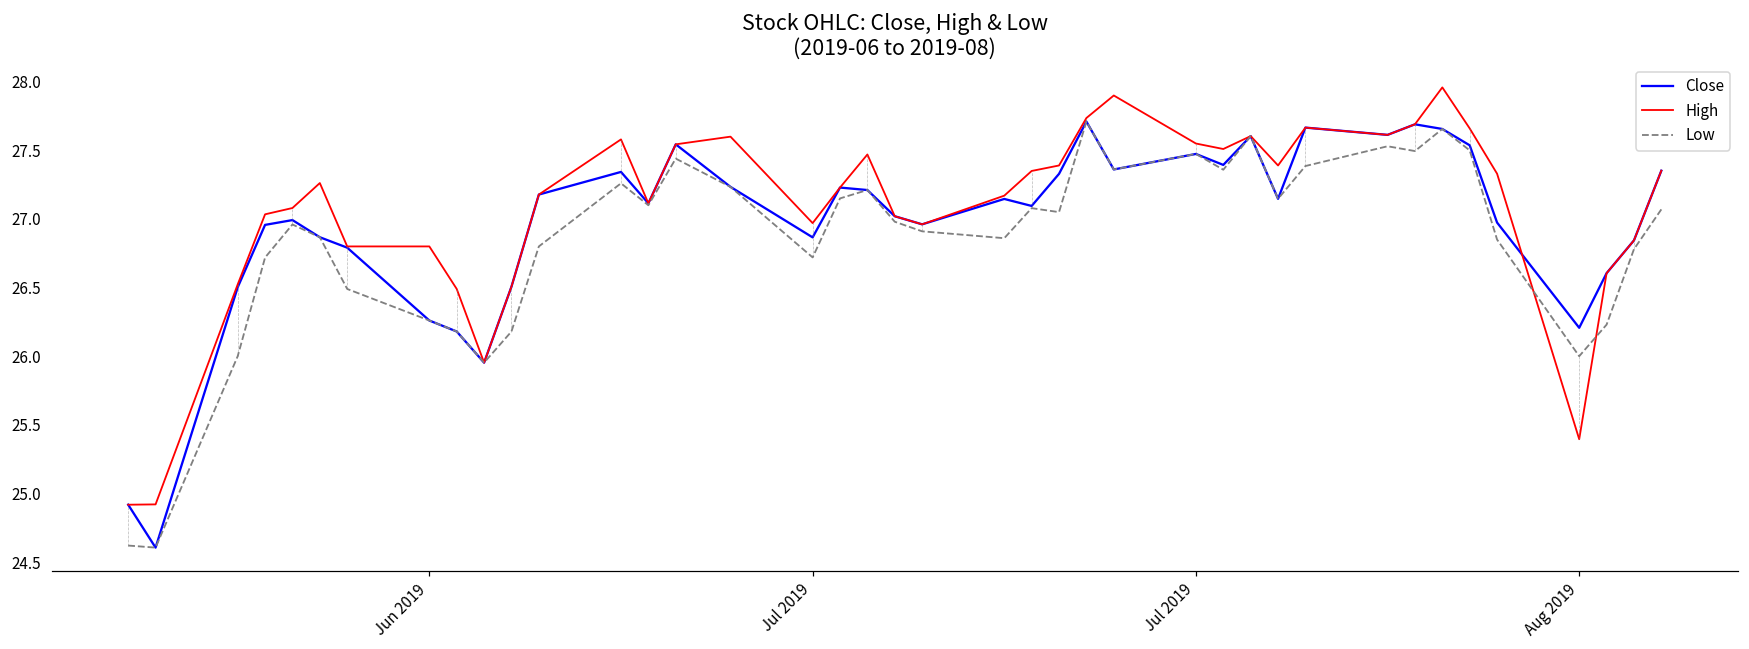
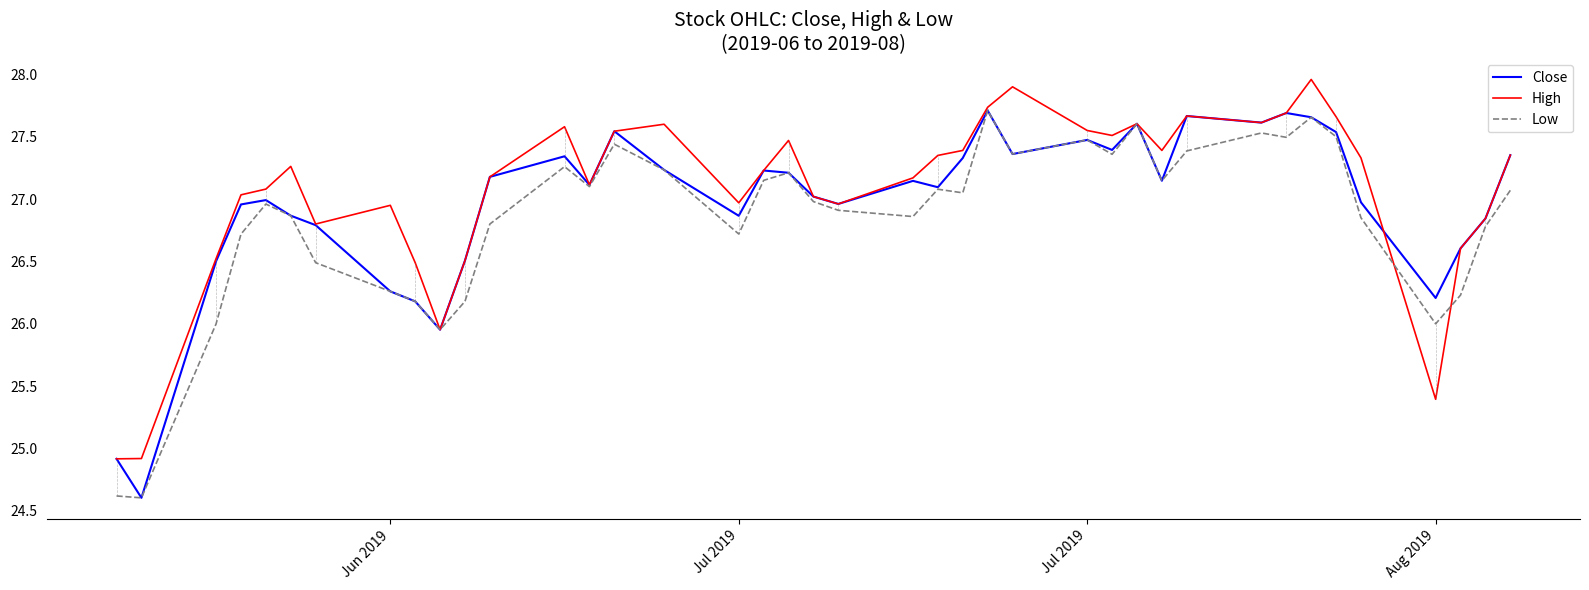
  {
    "Close": {
      "Aug 2019": 26.21
    },
    "High": {
-     "Jun 2019": 26.80
+     "Jun 2019": 26.95
    }
  }
